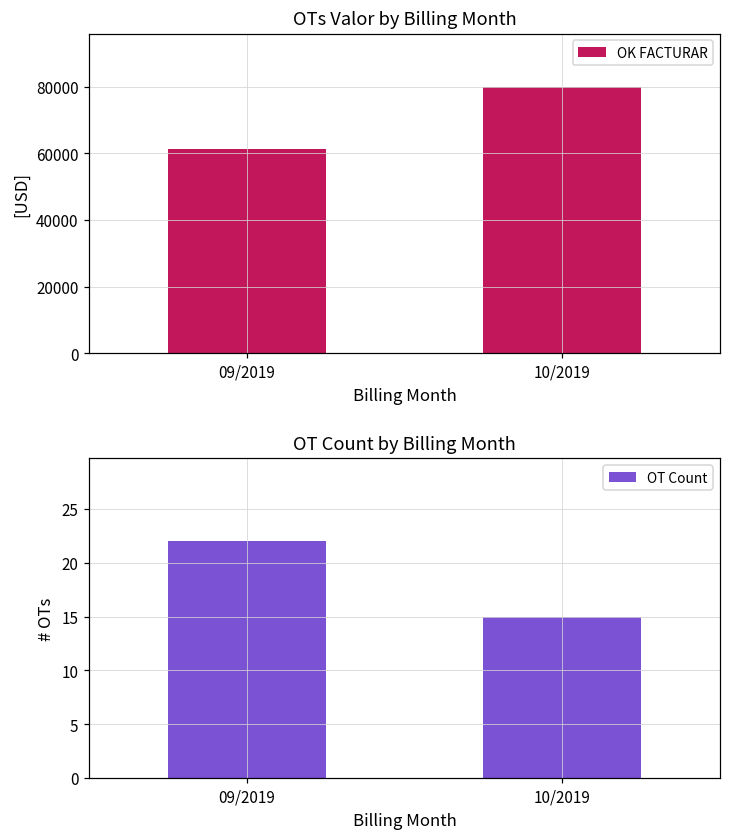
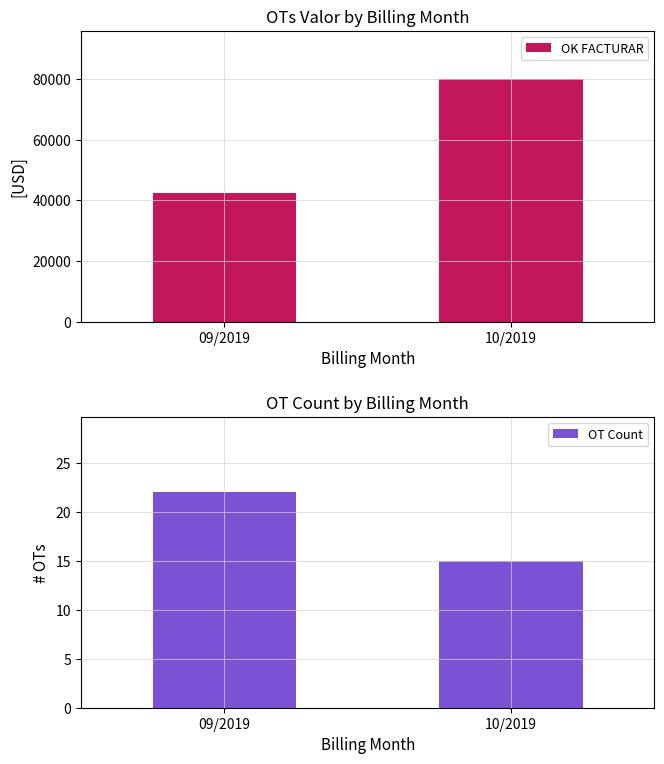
  {
    "OTs Valor by Billing Month": {
-     "09/2019": 61000,
+     "09/2019": 42000,
      "10/2019": 80000
    },
    "OT Count by Billing Month": {
      "09/2019": 22,
      "10/2019": 15
    }
  }
